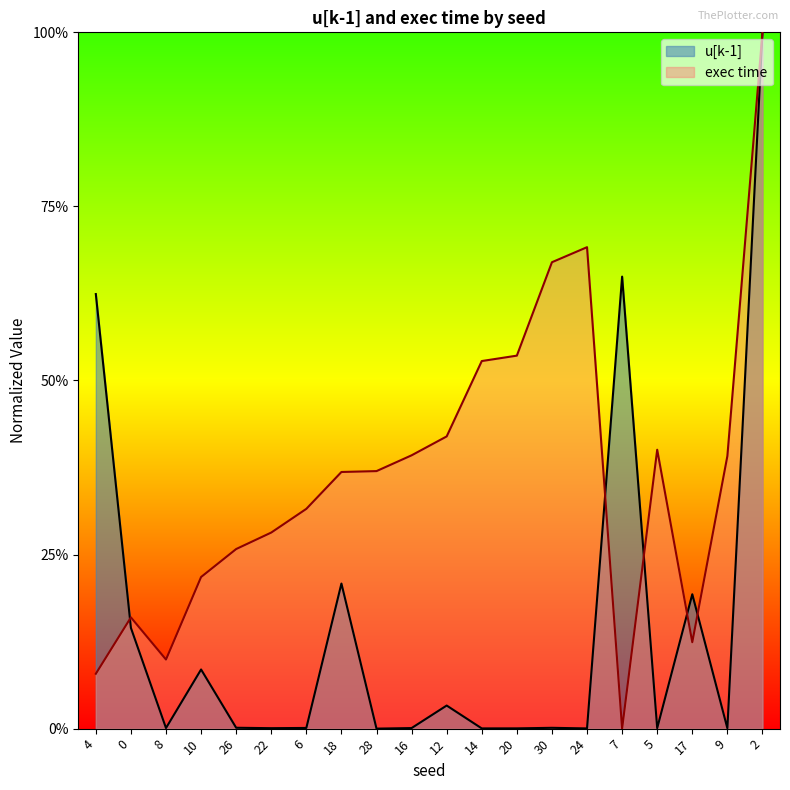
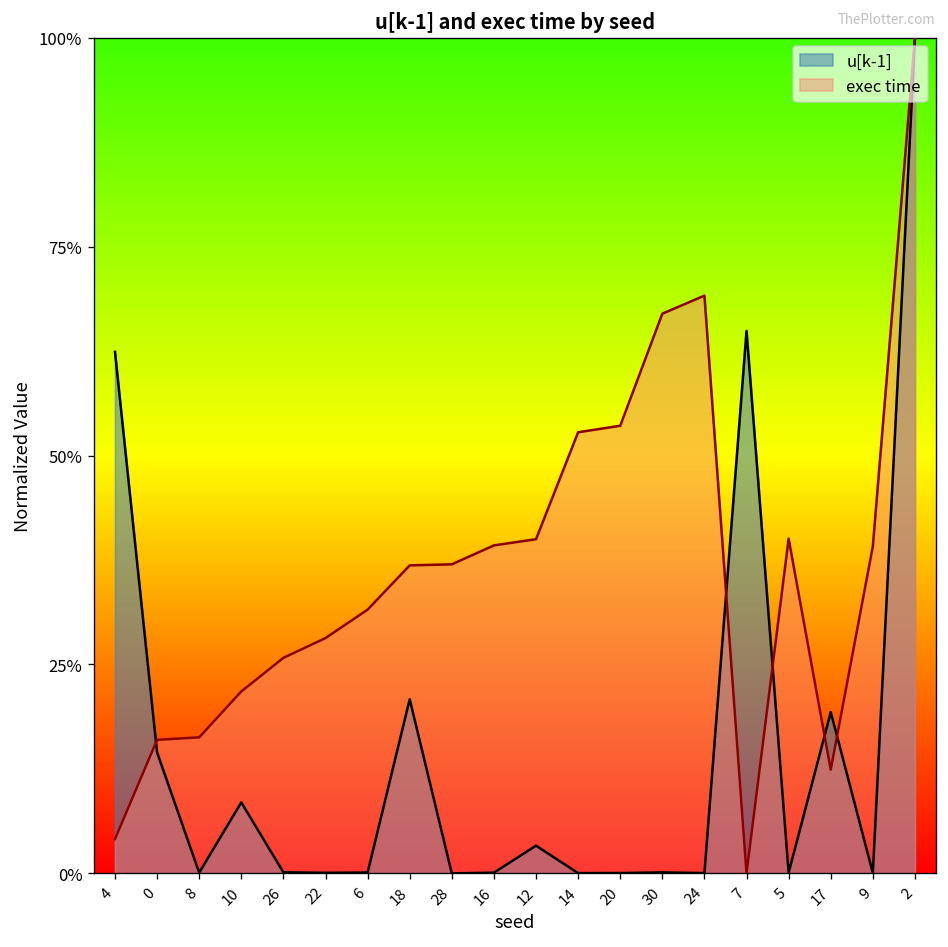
  {
    "u[k-1]": {
      "4": "62%",
      "0": "14%",
      "8": "0%",
      "10": "8%",
      "26": "0%",
      "22": "0%",
      "6": "0%",
      "18": "21%",
      "28": "0%",
      "16": "0%",
      "12": "3%",
      "14": "0%",
      "20": "0%",
      "30": "0%",
      "24": "0%",
      "7": "65%",
      "5": "0%",
      "17": "19%",
      "9": "0%"
    },
    "exec time": {
-     "4": "8%",
+     "4": "4%",
      "0": "16%",
-     "8": "10%",
+     "8": "16%",
      "10": "22%",
      "26": "26%",
      "22": "28%",
      "6": "32%",
      "18": "37%",
      "28": "37%",
      "16": "39%",
-     "12": "42%",
+     "12": "40%",
      "14": "53%",
      "20": "54%",
      "30": "67%",
      "24": "69%",
      "7": "0%",
      "5": "40%",
      "17": "12%",
      "9": "39%"
    }
  }
